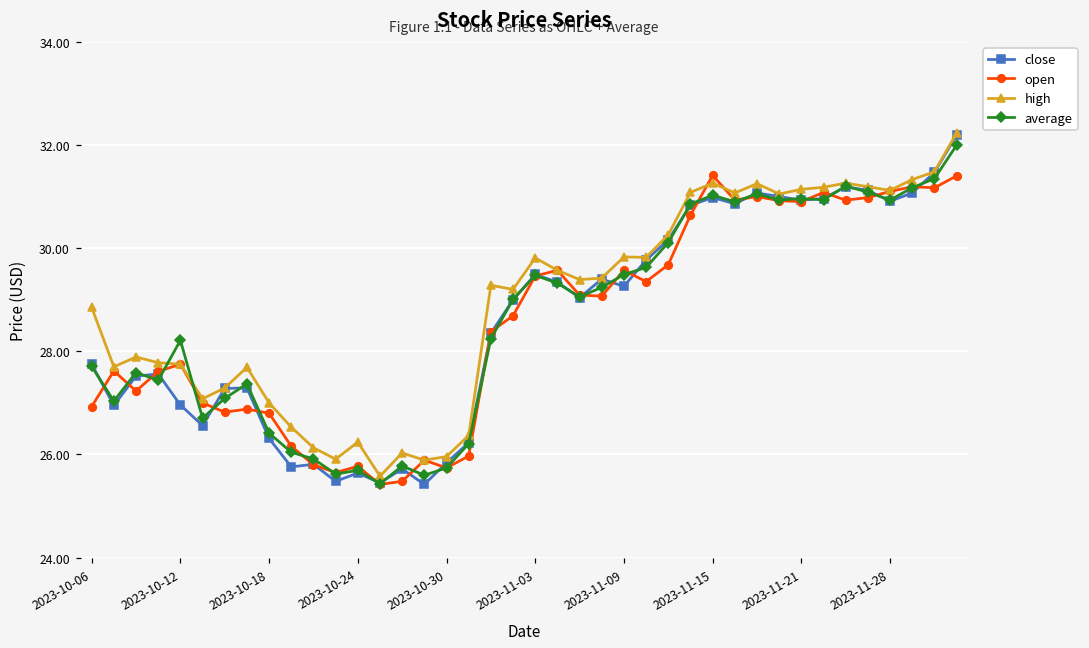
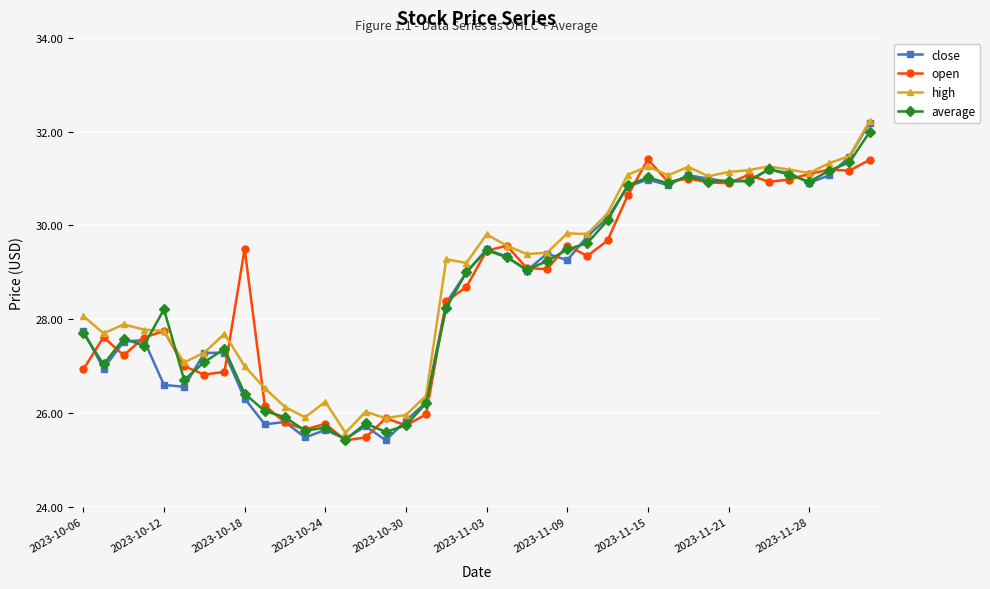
  {
    "close": {
-     "2023-10-12": 27.0,
+     "2023-10-12": 26.6,
      "2023-10-18": 26.3,
      "2023-10-30": 25.8,
      "2023-11-09": 29.3
    },
    "open": {
      "2023-10-06": 26.9,
-     "2023-10-18": 26.8,
+     "2023-10-18": 29.5,
      "2023-10-24": 25.8,
      "2023-11-09": 29.6,
      "2023-11-15": 31.4
    },
    "high": {
-     "2023-10-06": 28.9,
+     "2023-10-06": 28.1,
      "2023-10-18": 27.0,
      "2023-10-24": 26.2,
      "2023-10-30": 26.0,
      "2023-11-03": 29.8,
      "2023-11-09": 29.8,
      "2023-11-15": 31.3,
      "2023-11-21": 31.1
    },
    "average": {
      "2023-10-12": 28.2,
      "2023-10-18": 26.4,
      "2023-11-09": 29.5
    }
  }
